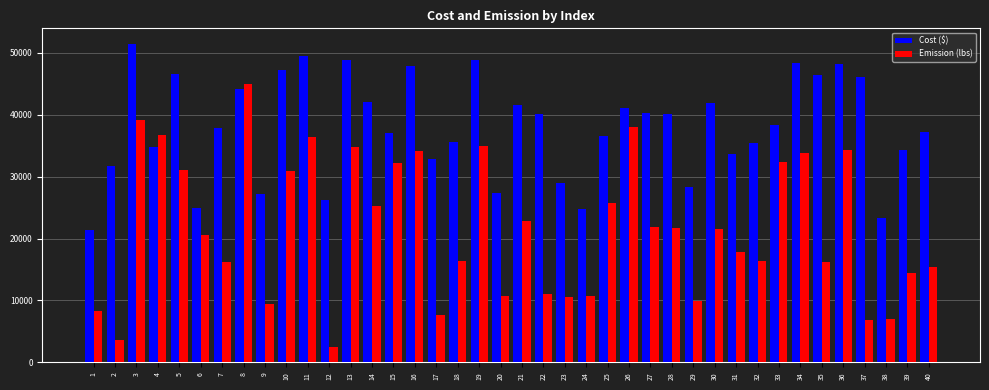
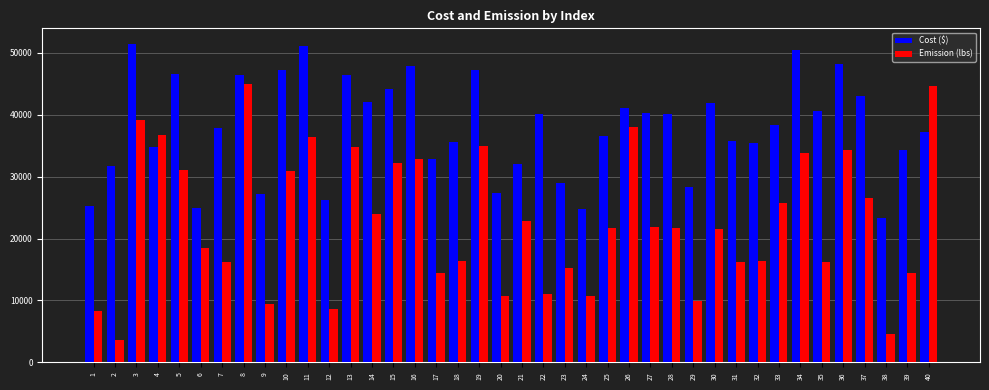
  {
    "Cost ($)": {
-     "1": 21000,
+     "1": 25000,
      "2": 32000,
      "3": 51000,
      "4": 35000,
      "5": 47000,
      "6": 25000,
      "7": 38000,
-     "8": 44000,
+     "8": 46000,
      "9": 27000,
      "10": 47000,
-     "11": 49000,
+     "11": 51000,
      "12": 26000,
-     "13": 49000,
+     "13": 46000,
      "14": 42000,
-     "15": 37000,
+     "15": 44000,
      "16": 48000,
      "17": 33000,
      "18": 36000,
-     "19": 49000,
+     "19": 47000,
      "20": 27000,
-     "21": 42000,
+     "21": 32000,
      "22": 40000,
      "23": 29000,
      "24": 25000,
      "25": 36000,
      "26": 41000,
      "27": 40000,
      "28": 40000,
      "29": 28000,
      "30": 42000,
-     "31": 34000,
+     "31": 36000,
      "32": 36000,
      "33": 38000,
-     "34": 48000,
-     "35": 46000,
+     "34": 50000,
+     "35": 41000,
      "36": 48000,
-     "37": 46000,
+     "37": 43000,
      "38": 23000,
      "39": 34000,
      "40": 37000
    },
    "Emission (lbs)": {
      "1": 8000,
      "2": 4000,
      "3": 39000,
      "4": 37000,
      "5": 31000,
-     "6": 21000,
+     "6": 18000,
      "7": 16000,
      "8": 45000,
      "9": 9000,
      "10": 31000,
      "11": 36000,
-     "12": 2000,
+     "12": 9000,
      "13": 35000,
-     "14": 25000,
+     "14": 24000,
      "15": 32000,
-     "16": 34000,
-     "17": 8000,
+     "16": 33000,
+     "17": 14000,
      "18": 16000,
      "19": 35000,
      "20": 11000,
      "21": 23000,
      "22": 11000,
-     "23": 11000,
+     "23": 15000,
      "24": 11000,
-     "25": 26000,
+     "25": 22000,
      "26": 38000,
      "27": 22000,
      "28": 22000,
      "29": 10000,
      "30": 22000,
-     "31": 18000,
+     "31": 16000,
      "32": 16000,
-     "33": 32000,
+     "33": 26000,
      "34": 34000,
      "35": 16000,
      "36": 34000,
-     "37": 7000,
-     "38": 7000,
+     "37": 27000,
+     "38": 5000,
      "39": 14000,
-     "40": 15000
+     "40": 45000
    }
  }
